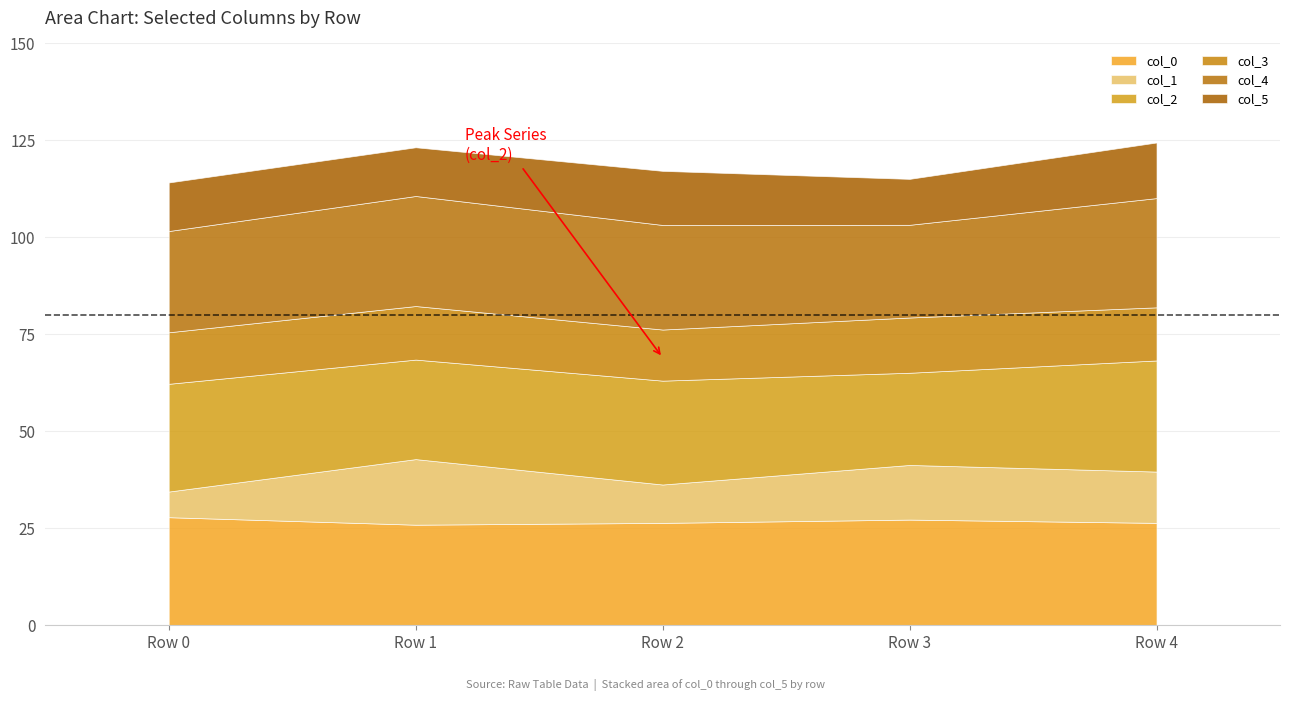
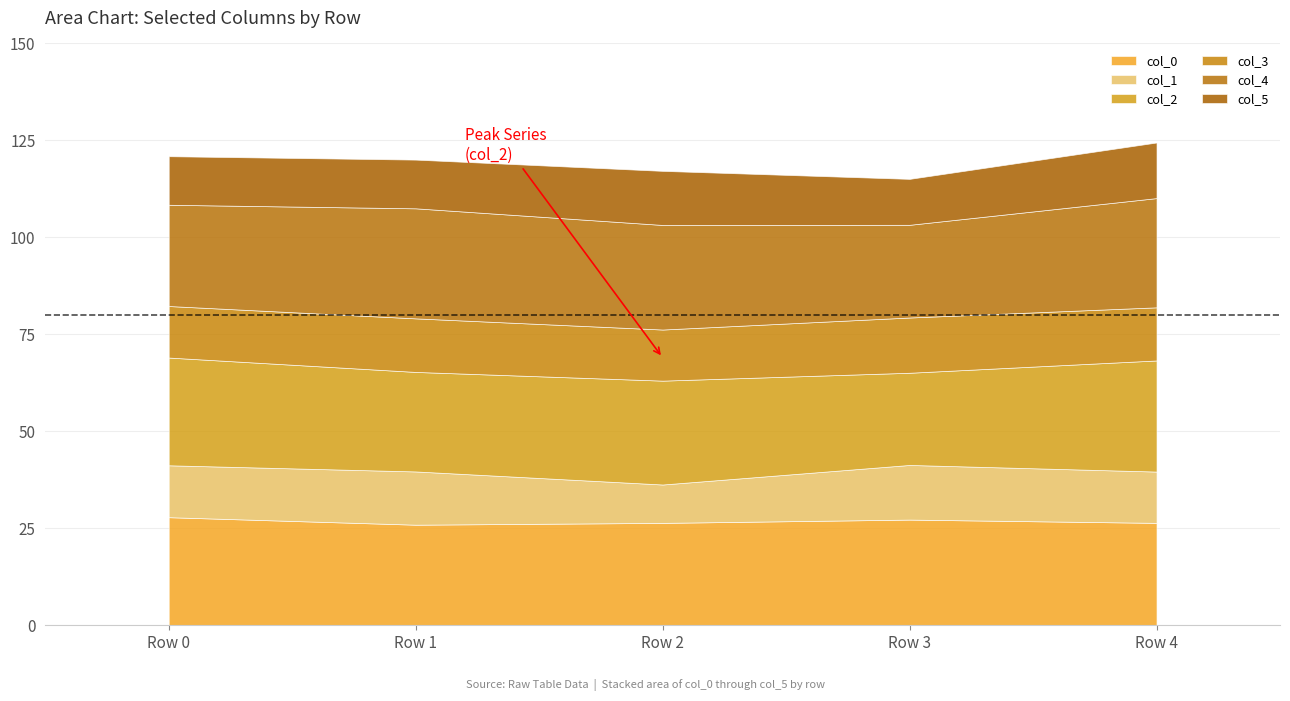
  {
    "col_1": {
-     "Row 0": 7,
-     "Row 1": 17,
+     "Row 0": 13,
+     "Row 1": 14,
      "Row 2": 10,
      "Row 3": 14,
      "Row 4": 13
    }
  }
